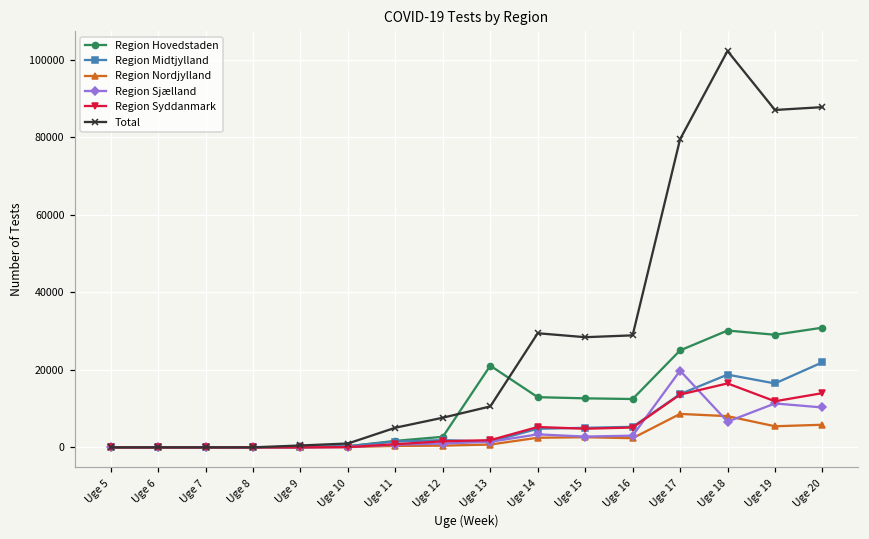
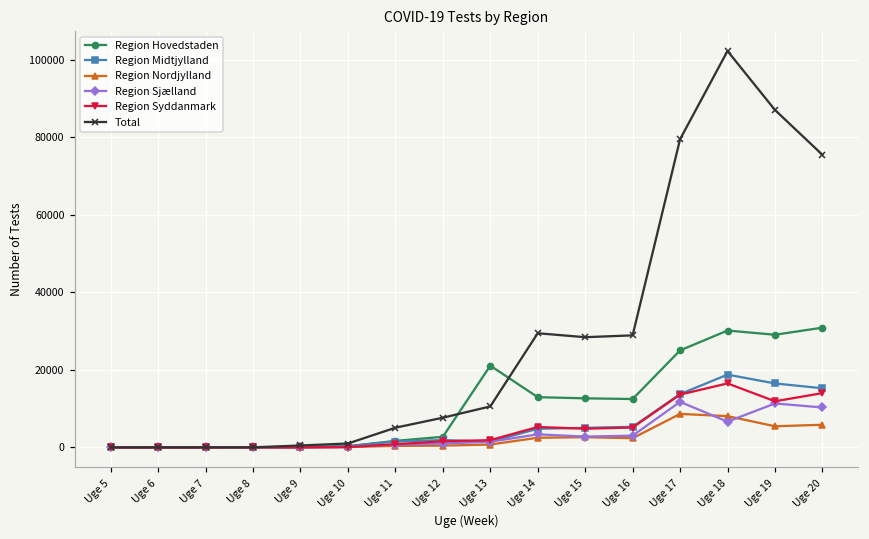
  {
    "Region Hovedstaden": {
      "Uge 12": 3000,
      "Uge 13": 21000,
      "Uge 14": 13000,
      "Uge 15": 13000,
      "Uge 16": 12000,
      "Uge 17": 25000,
      "Uge 18": 30000,
      "Uge 19": 29000,
      "Uge 20": 31000
    },
    "Region Midtjylland": {
      "Uge 18": 19000,
      "Uge 19": 17000,
-     "Uge 20": 22000
+     "Uge 20": 15000
    },
    "Region Nordjylland": {
      "Uge 14": 2000,
      "Uge 17": 9000,
      "Uge 18": 8000,
      "Uge 19": 5000,
      "Uge 20": 6000
    },
    "Region Sjælland": {
      "Uge 14": 3000,
-     "Uge 17": 20000,
+     "Uge 17": 12000,
      "Uge 18": 7000,
      "Uge 20": 10000
    },
    "Region Syddanmark": {
      "Uge 18": 17000,
      "Uge 20": 14000
    },
    "Total": {
      "Uge 11": 5000,
      "Uge 12": 8000,
      "Uge 13": 11000,
      "Uge 14": 29000,
      "Uge 15": 28000,
      "Uge 16": 29000,
      "Uge 17": 80000,
      "Uge 18": 102000,
      "Uge 19": 87000,
-     "Uge 20": 88000
+     "Uge 20": 76000
    }
  }
